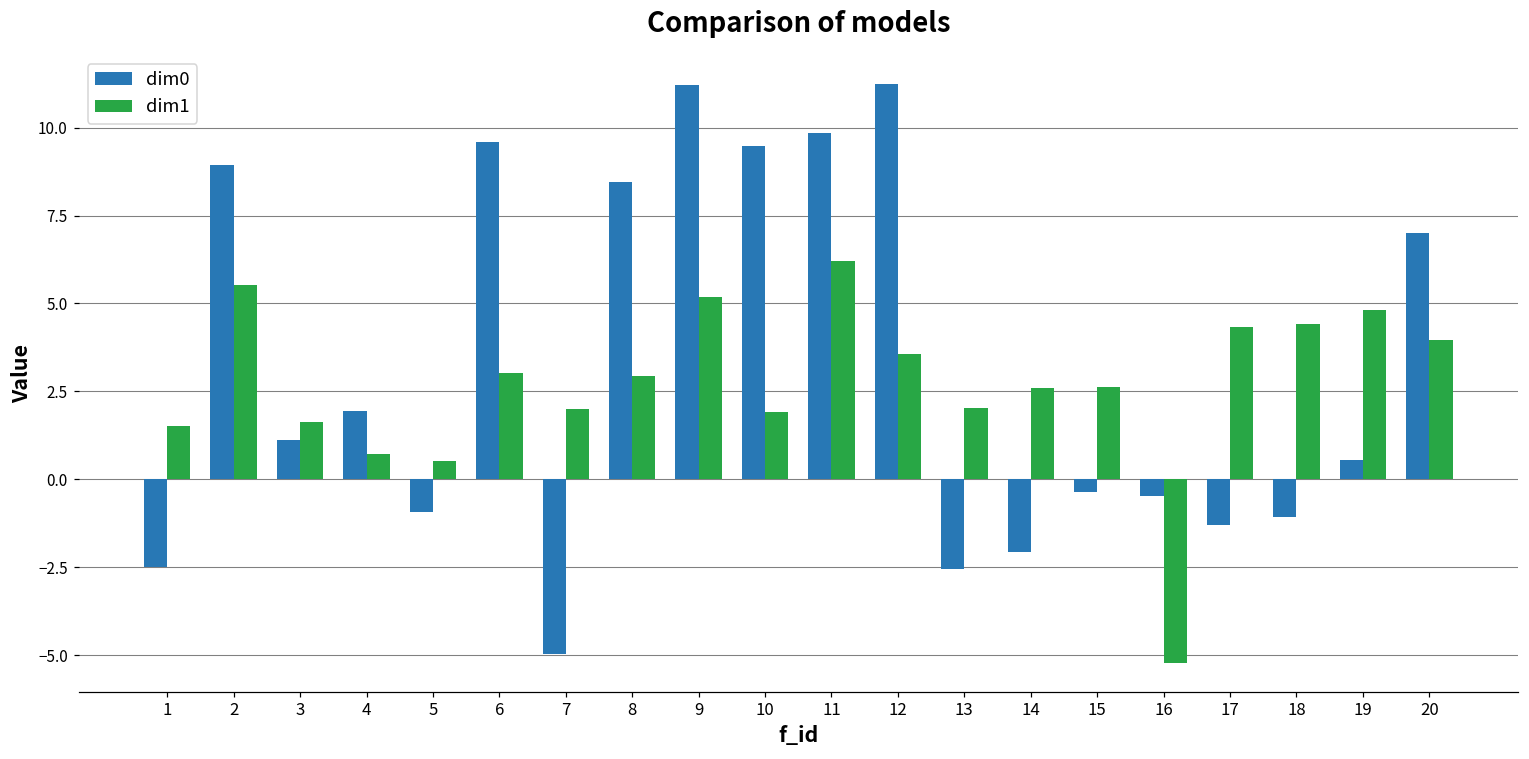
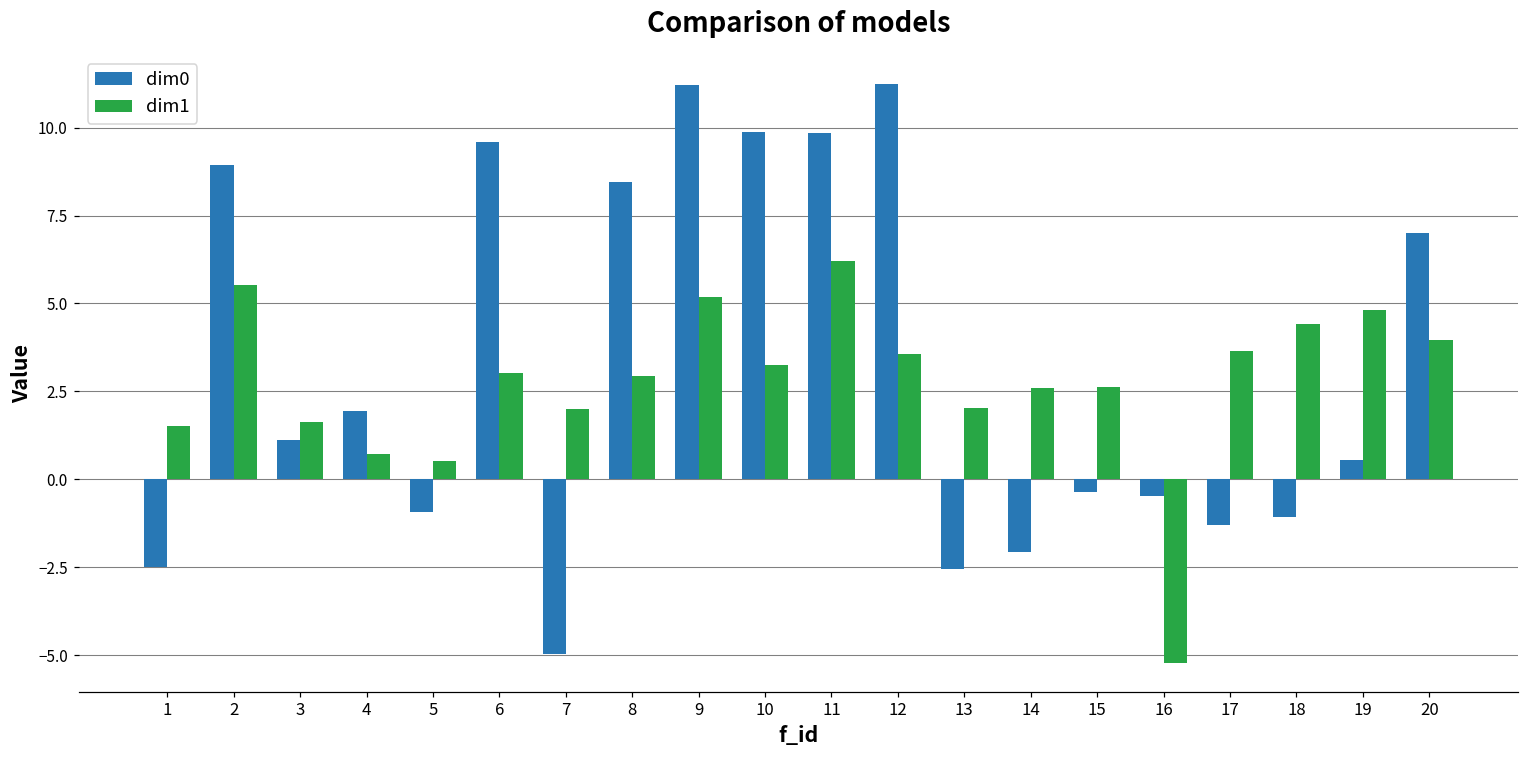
  {
    "dim0": {
      "1": -2.5,
      "2": 8.9,
      "3": 1.1,
      "4": 1.9,
      "5": -0.9,
      "6": 9.6,
      "7": -5.0,
      "8": 8.5,
      "9": 11.2,
-     "10": 9.5,
+     "10": 9.9,
      "11": 9.9,
      "12": 11.3,
      "13": -2.5,
      "14": -2.1,
      "15": -0.4,
      "16": -0.5,
      "17": -1.3,
      "18": -1.1,
      "19": 0.5,
      "20": 7.0
    },
    "dim1": {
      "1": 1.5,
      "2": 5.5,
      "3": 1.6,
      "4": 0.7,
      "5": 0.5,
      "6": 3.0,
      "7": 2.0,
      "8": 2.9,
      "9": 5.2,
-     "10": 1.9,
+     "10": 3.3,
      "11": 6.2,
      "12": 3.6,
      "13": 2.0,
      "14": 2.6,
      "15": 2.6,
      "16": -5.2,
-     "17": 4.3,
+     "17": 3.7,
      "18": 4.4,
      "19": 4.8,
      "20": 4.0
    }
  }
